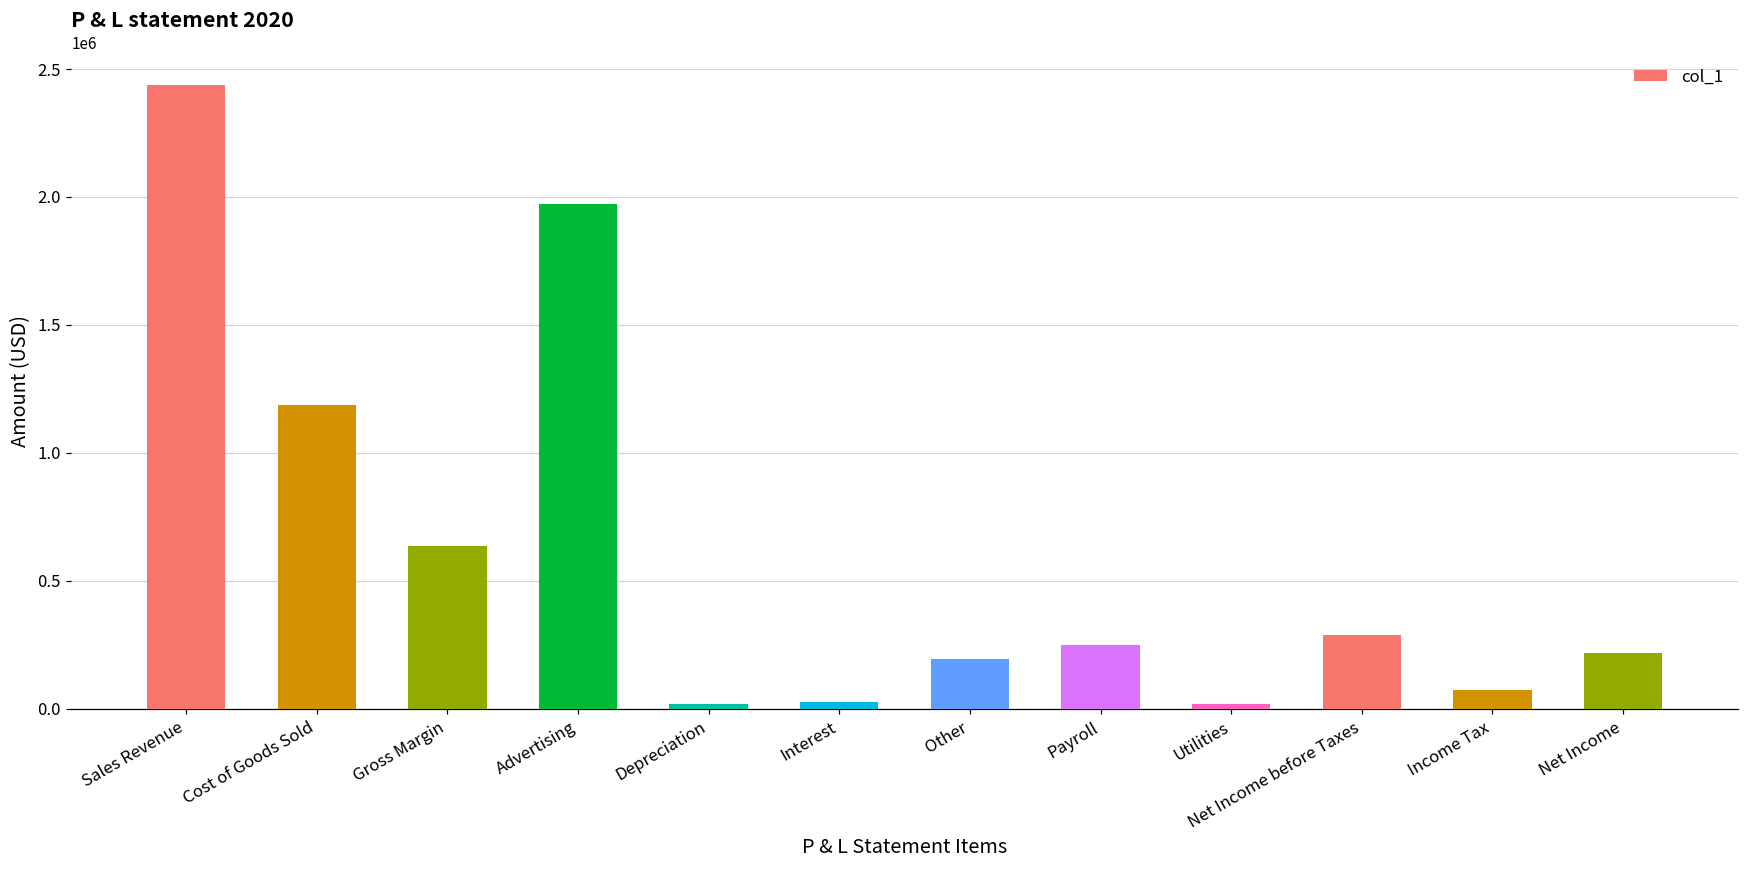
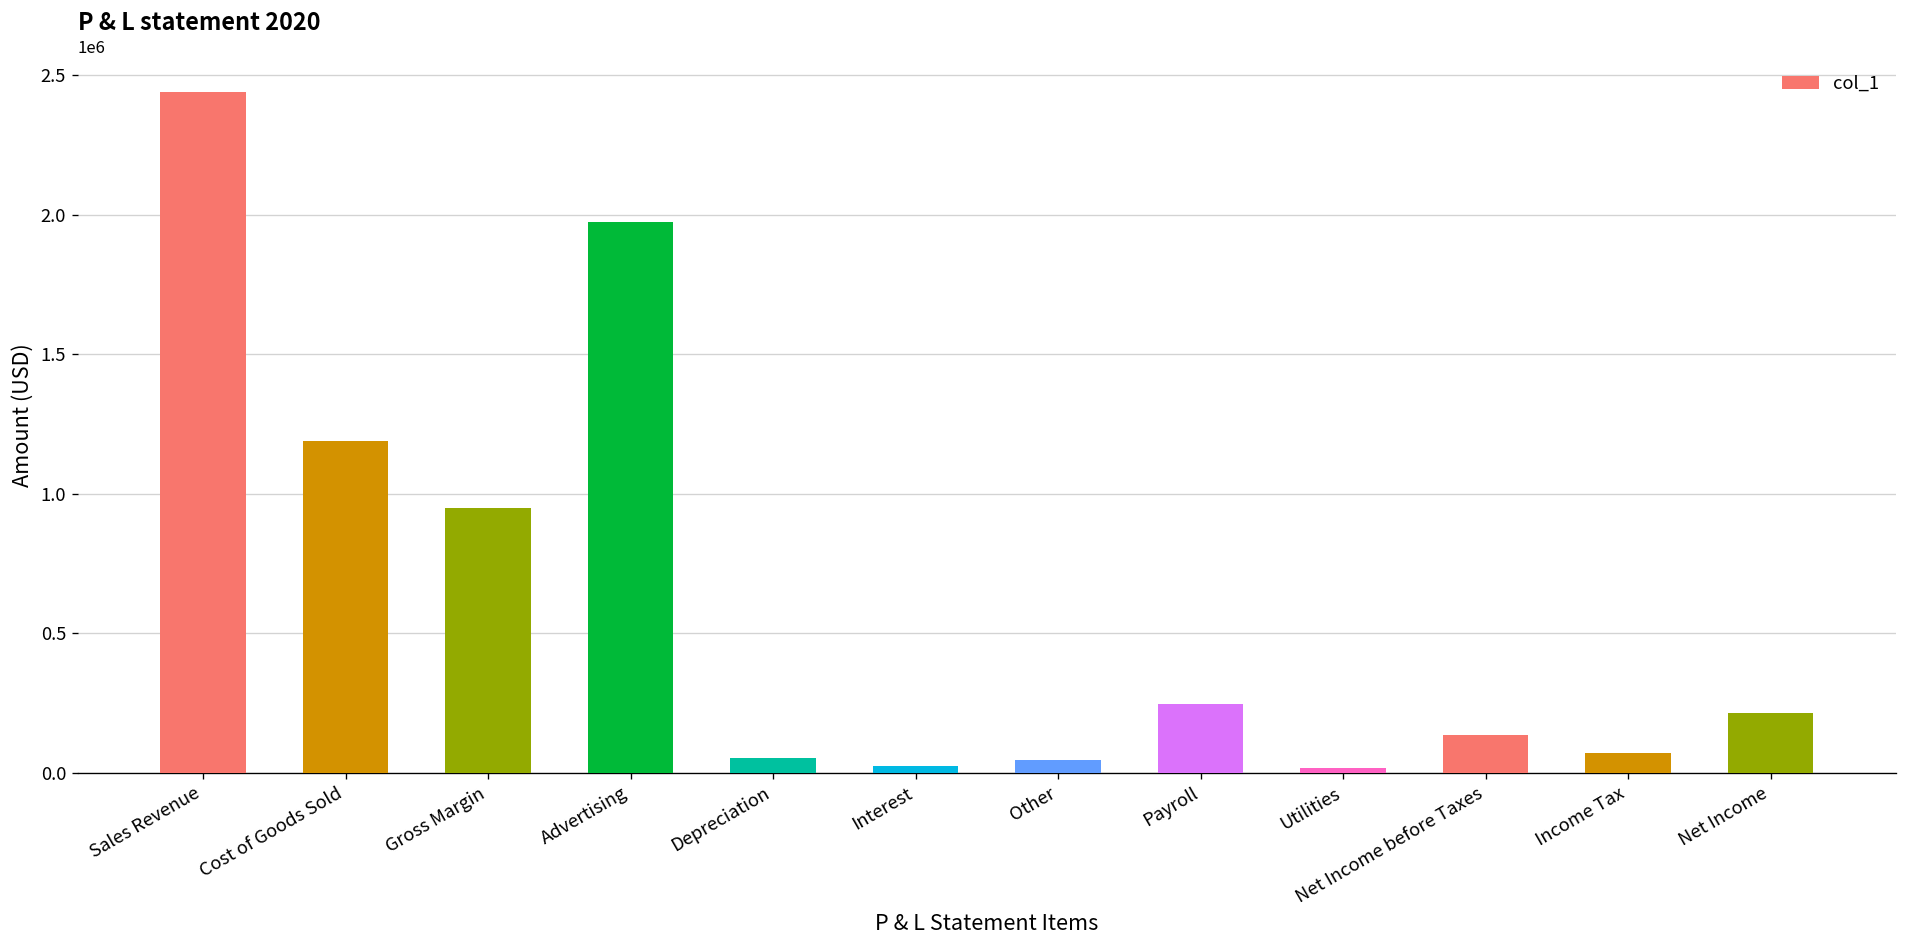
  {
    "Sales Revenue": 2440000,
    "Cost of Goods Sold": 1190000,
-   "Gross Margin": 630000,
+   "Gross Margin": 950000,
    "Advertising": 1970000,
-   "Depreciation": 20000,
+   "Depreciation": 60000,
    "Interest": 20000,
-   "Other": 190000,
+   "Other": 50000,
    "Payroll": 250000,
    "Utilities": 20000,
-   "Net Income before Taxes": 290000,
+   "Net Income before Taxes": 130000,
    "Income Tax": 70000,
    "Net Income": 220000
  }
